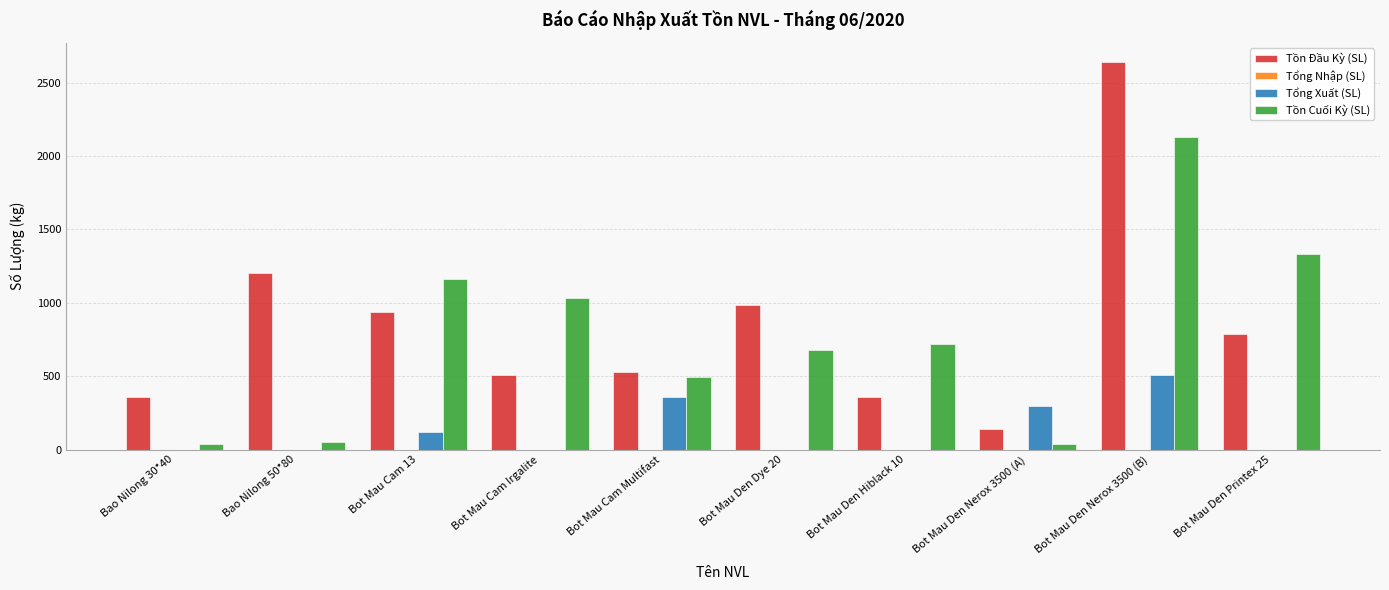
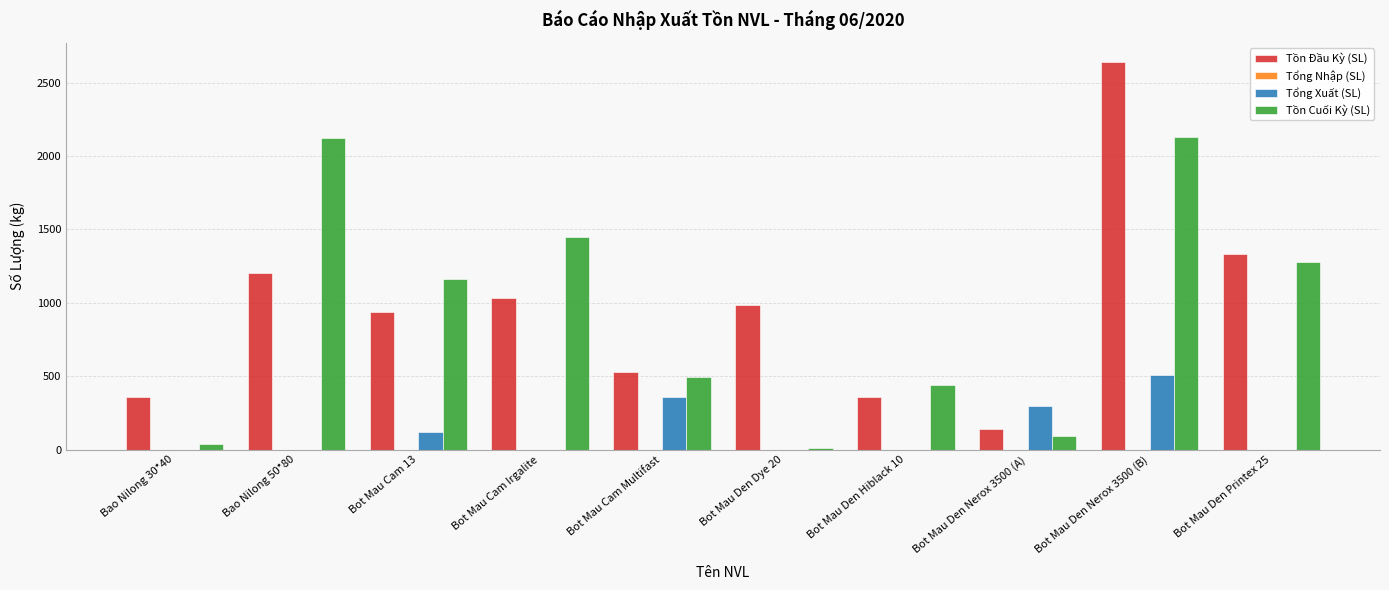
  {
    "Tồn Đầu Kỳ (SL)": {
      "Bao Nilong 30*40": 360,
      "Bao Nilong 50*80": 1200,
      "Bot Mau Cam 13": 940,
-     "Bot Mau Cam Irgalite": 510,
+     "Bot Mau Cam Irgalite": 1030,
      "Bot Mau Cam Multifast": 530,
      "Bot Mau Den Dye 20": 980,
      "Bot Mau Den Hiblack 10": 360,
      "Bot Mau Den Nerox 3500 (A)": 140,
      "Bot Mau Den Nerox 3500 (B)": 2640,
-     "Bot Mau Den Printex 25": 790
+     "Bot Mau Den Printex 25": 1340
    },
    "Tổng Nhập (SL)": {
      "Bao Nilong 30*40": 0,
      "Bao Nilong 50*80": 0,
      "Bot Mau Cam 13": 0,
      "Bot Mau Cam Irgalite": 0,
      "Bot Mau Cam Multifast": 0,
      "Bot Mau Den Dye 20": 0,
      "Bot Mau Den Hiblack 10": 0,
      "Bot Mau Den Nerox 3500 (A)": 0,
      "Bot Mau Den Nerox 3500 (B)": 0,
      "Bot Mau Den Printex 25": 0
    },
    "Tổng Xuất (SL)": {
      "Bao Nilong 30*40": 0,
      "Bao Nilong 50*80": 0,
      "Bot Mau Cam 13": 120,
      "Bot Mau Cam Irgalite": 0,
      "Bot Mau Cam Multifast": 360,
      "Bot Mau Den Dye 20": 0,
      "Bot Mau Den Hiblack 10": 0,
      "Bot Mau Den Nerox 3500 (A)": 300,
      "Bot Mau Den Nerox 3500 (B)": 510,
      "Bot Mau Den Printex 25": 0
    },
    "Tồn Cuối Kỳ (SL)": {
      "Bao Nilong 30*40": 40,
-     "Bao Nilong 50*80": 50,
+     "Bao Nilong 50*80": 2120,
      "Bot Mau Cam 13": 1160,
-     "Bot Mau Cam Irgalite": 1030,
+     "Bot Mau Cam Irgalite": 1450,
      "Bot Mau Cam Multifast": 490,
-     "Bot Mau Den Dye 20": 680,
-     "Bot Mau Den Hiblack 10": 720,
-     "Bot Mau Den Nerox 3500 (A)": 40,
+     "Bot Mau Den Dye 20": 10,
+     "Bot Mau Den Hiblack 10": 440,
+     "Bot Mau Den Nerox 3500 (A)": 90,
      "Bot Mau Den Nerox 3500 (B)": 2130,
-     "Bot Mau Den Printex 25": 1340
+     "Bot Mau Den Printex 25": 1280
    }
  }
